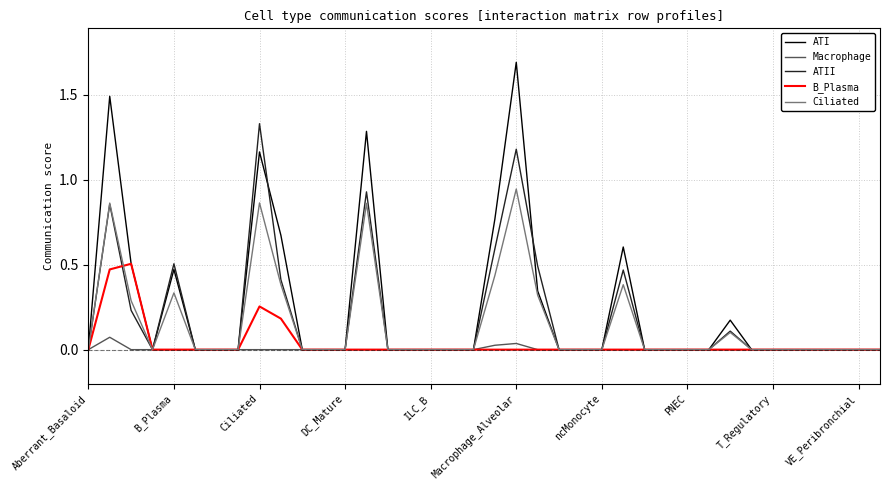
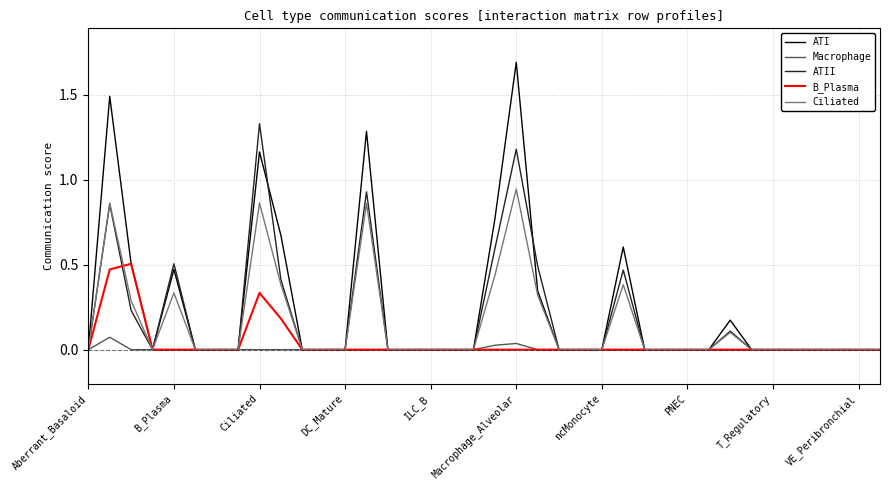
  {
    "B_Plasma": {
-     "Ciliated": 0.25,
+     "Ciliated": 0.33,
      "Macrophage_Alveolar": 0.00
    }
  }
